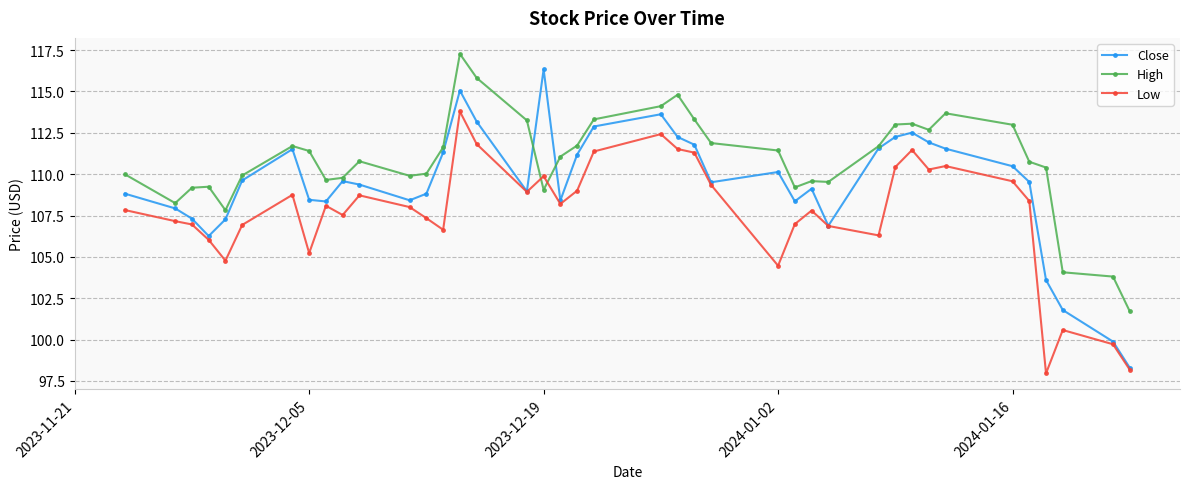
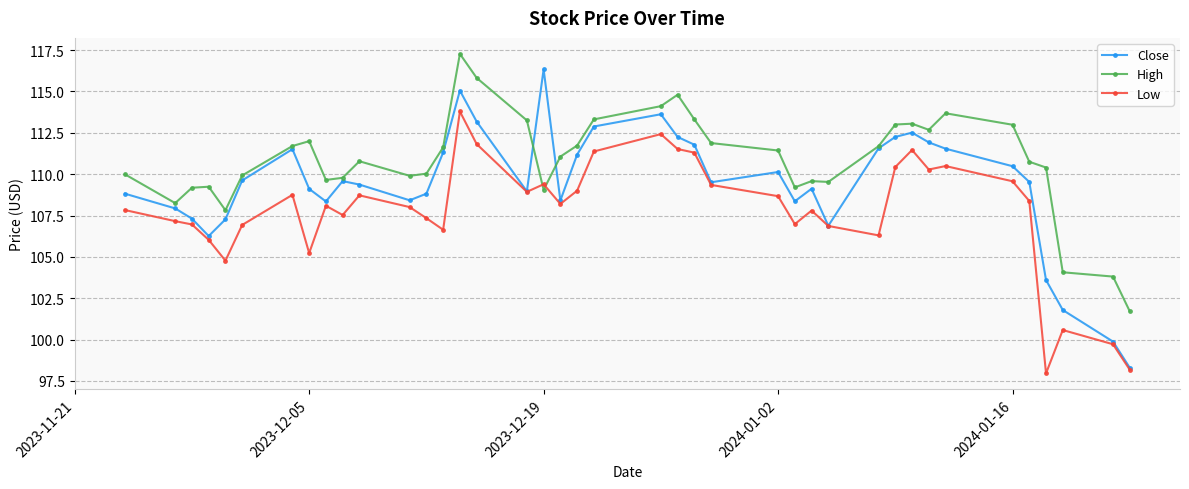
  {
    "Close": {
-     "2023-12-05": 108.4,
+     "2023-12-05": 109.1,
      "2023-12-19": 116.3,
      "2024-01-02": 110.1,
      "2024-01-16": 110.5
    },
    "High": {
-     "2023-12-05": 111.4,
+     "2023-12-05": 112.0,
      "2023-12-19": 109.1,
      "2024-01-02": 111.4,
      "2024-01-16": 113.0
    },
    "Low": {
      "2023-12-05": 105.2,
-     "2023-12-19": 109.9,
-     "2024-01-02": 104.5,
+     "2023-12-19": 109.4,
+     "2024-01-02": 108.7,
      "2024-01-16": 109.6
    }
  }
